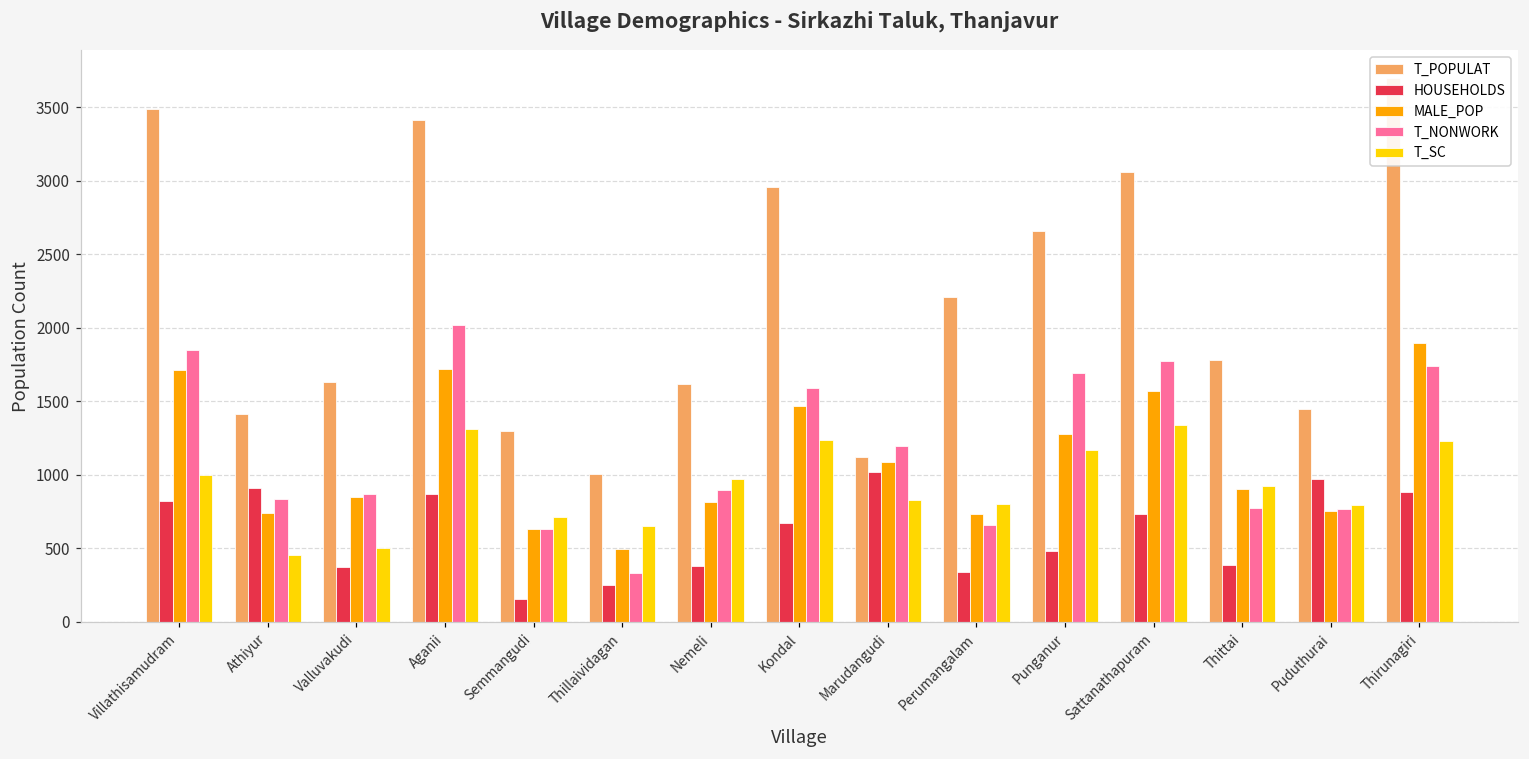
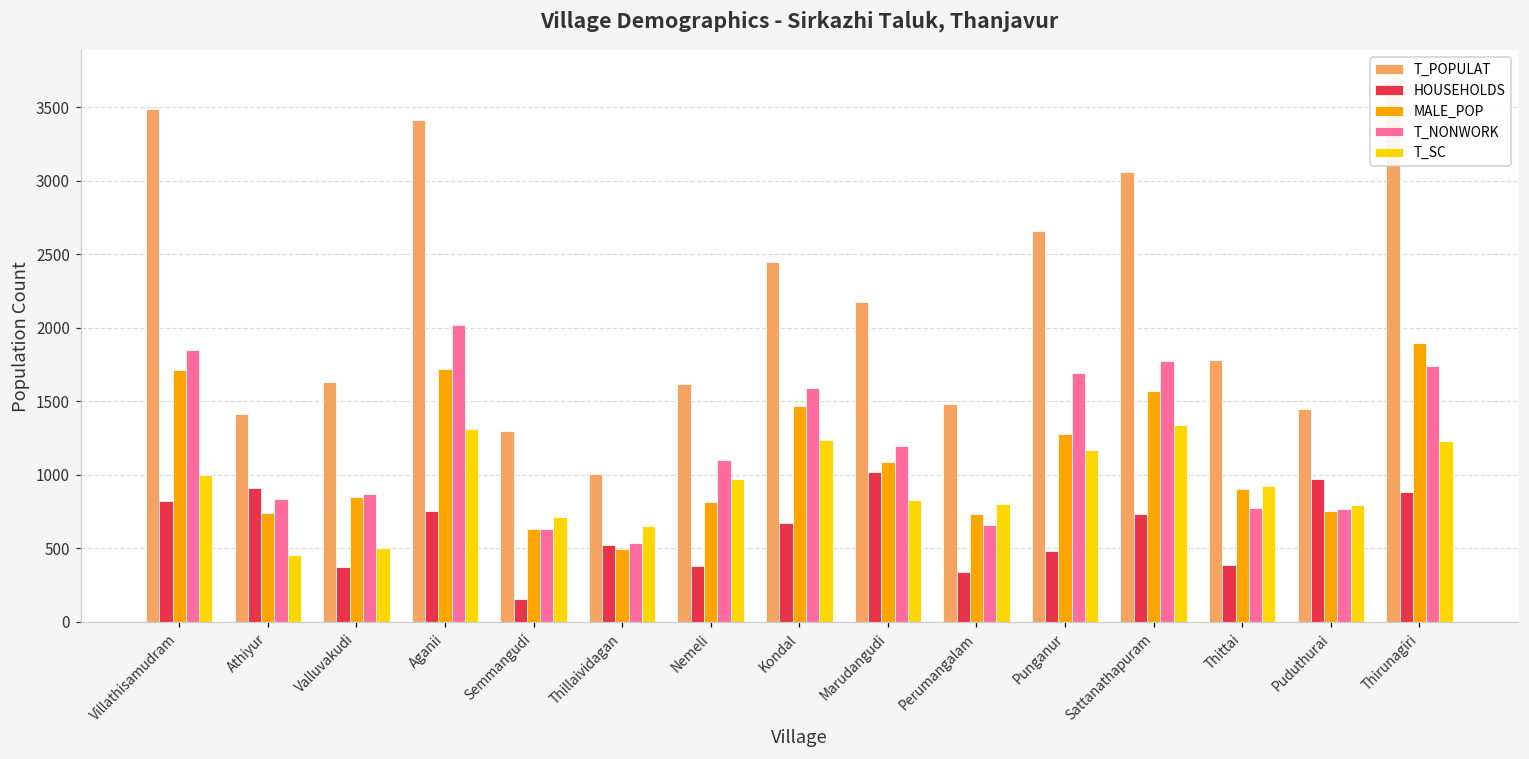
  {
    "T_POPULAT": {
      "Villathisamudram": 3490,
      "Athiyur": 1410,
      "Valluvakudi": 1630,
      "Aganii": 3420,
      "Semmangudi": 1300,
      "Thillaividagan": 1000,
      "Nemeli": 1620,
-     "Kondal": 2960,
-     "Marudangudi": 1120,
-     "Perumangalam": 2210,
+     "Kondal": 2440,
+     "Marudangudi": 2170,
+     "Perumangalam": 1480,
      "Punganur": 2650,
      "Sattanathapuram": 3060,
      "Thittai": 1780,
      "Puduthurai": 1450
    },
    "HOUSEHOLDS": {
      "Villathisamudram": 820,
      "Athiyur": 910,
      "Valluvakudi": 380,
-     "Aganii": 870,
+     "Aganii": 750,
      "Semmangudi": 150,
-     "Thillaividagan": 250,
+     "Thillaividagan": 530,
      "Nemeli": 380,
      "Kondal": 670,
      "Marudangudi": 1020,
      "Perumangalam": 340,
      "Punganur": 480,
      "Sattanathapuram": 730,
      "Thittai": 390,
      "Puduthurai": 970,
      "Thirunagiri": 880
    },
    "T_NONWORK": {
      "Villathisamudram": 1850,
      "Athiyur": 830,
      "Valluvakudi": 870,
      "Aganii": 2020,
      "Semmangudi": 630,
-     "Thillaividagan": 330,
-     "Nemeli": 900,
+     "Thillaividagan": 530,
+     "Nemeli": 1100,
      "Kondal": 1590,
      "Marudangudi": 1200,
      "Perumangalam": 660,
      "Punganur": 1690,
      "Sattanathapuram": 1780,
      "Thittai": 770,
      "Puduthurai": 770,
      "Thirunagiri": 1740
    }
  }
